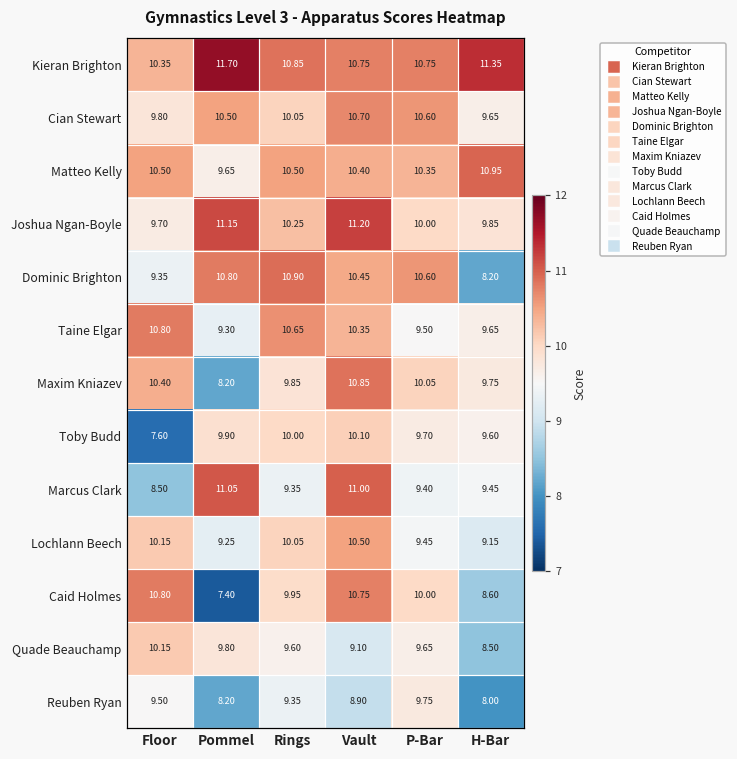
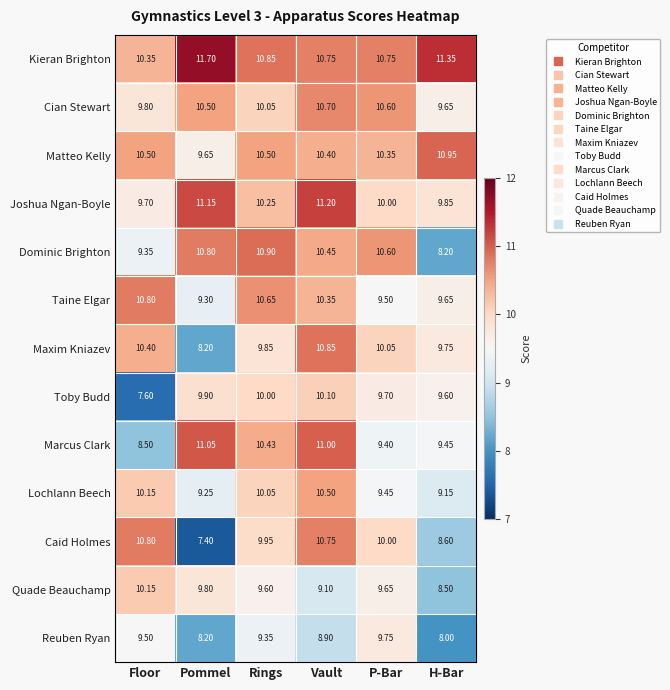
  {
    "Kieran Brighton": {
      "Floor": 10.35,
      "Pommel": 11.70,
      "Rings": 10.85,
      "Vault": 10.75,
      "P-Bar": 10.75,
      "H-Bar": 11.35
    },
    "Cian Stewart": {
      "Floor": 9.80,
      "Pommel": 10.50,
      "Rings": 10.05,
      "Vault": 10.70,
      "P-Bar": 10.60,
      "H-Bar": 9.65
    },
    "Matteo Kelly": {
      "Floor": 10.50,
      "Pommel": 9.65,
      "Rings": 10.50,
      "Vault": 10.40,
      "P-Bar": 10.35,
      "H-Bar": 10.95
    },
    "Joshua Ngan-Boyle": {
      "Floor": 9.70,
      "Pommel": 11.15,
      "Rings": 10.25,
      "Vault": 11.20,
      "P-Bar": 10.00,
      "H-Bar": 9.85
    },
    "Dominic Brighton": {
      "Floor": 9.35,
      "Pommel": 10.80,
      "Rings": 10.90,
      "Vault": 10.45,
      "P-Bar": 10.60,
      "H-Bar": 8.20
    },
    "Taine Elgar": {
      "Floor": 10.80,
      "Pommel": 9.30,
      "Rings": 10.65,
      "Vault": 10.35,
      "P-Bar": 9.50,
      "H-Bar": 9.65
    },
    "Maxim Kniazev": {
      "Floor": 10.40,
      "Pommel": 8.20,
      "Rings": 9.85,
      "Vault": 10.85,
      "P-Bar": 10.05,
      "H-Bar": 9.75
    },
    "Toby Budd": {
      "Floor": 7.60,
      "Pommel": 9.90,
      "Rings": 10.00,
      "Vault": 10.10,
      "P-Bar": 9.70,
      "H-Bar": 9.60
    },
    "Marcus Clark": {
      "Floor": 8.50,
      "Pommel": 11.05,
-     "Rings": 9.35,
+     "Rings": 10.43,
      "Vault": 11.00,
      "P-Bar": 9.40,
      "H-Bar": 9.45
    },
    "Lochlann Beech": {
      "Floor": 10.15,
      "Pommel": 9.25,
      "Rings": 10.05,
      "Vault": 10.50,
      "P-Bar": 9.45,
      "H-Bar": 9.15
    },
    "Caid Holmes": {
      "Floor": 10.80,
      "Pommel": 7.40,
      "Rings": 9.95,
      "Vault": 10.75,
      "P-Bar": 10.00,
      "H-Bar": 8.60
    },
    "Quade Beauchamp": {
      "Floor": 10.15,
      "Pommel": 9.80,
      "Rings": 9.60,
      "Vault": 9.10,
      "P-Bar": 9.65,
      "H-Bar": 8.50
    },
    "Reuben Ryan": {
      "Floor": 9.50,
      "Pommel": 8.20,
      "Rings": 9.35,
      "Vault": 8.90,
      "P-Bar": 9.75,
      "H-Bar": 8.00
    }
  }
